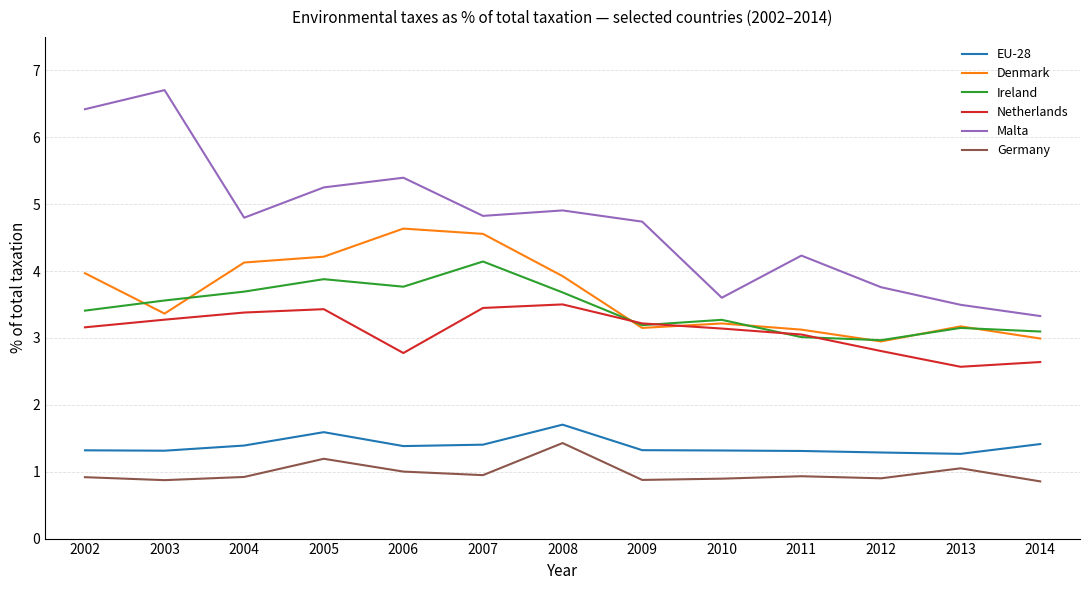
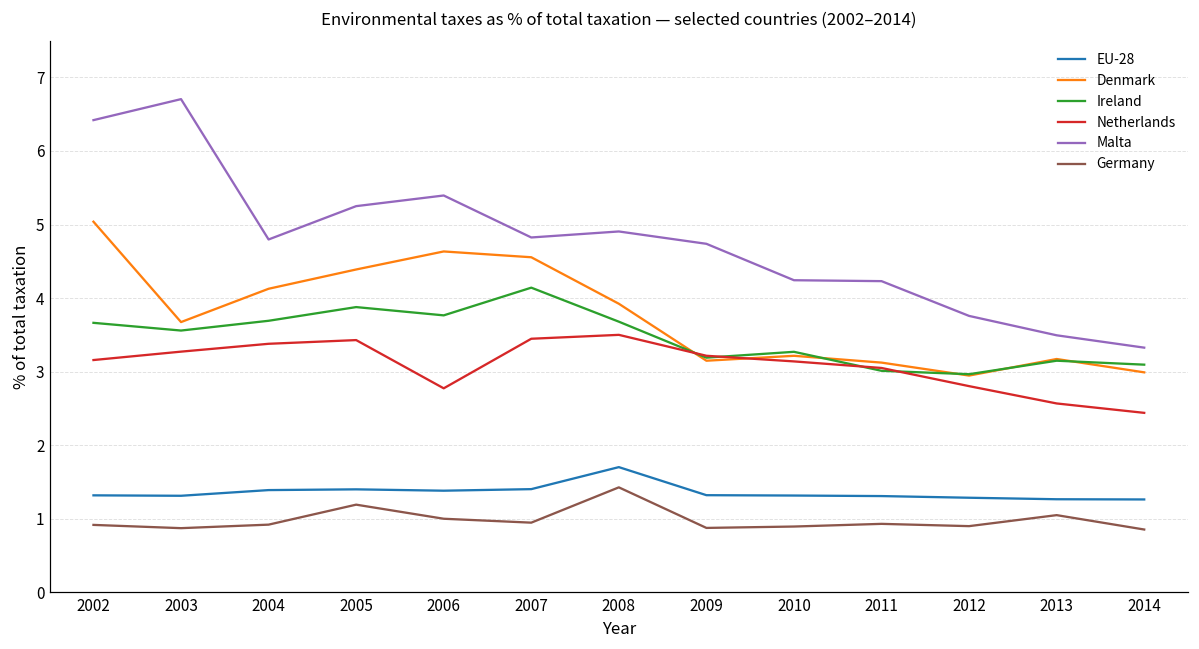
  {
    "EU-28": {
      "2002": 1.3,
      "2003": 1.3,
      "2004": 1.4,
-     "2005": 1.6,
+     "2005": 1.4,
      "2006": 1.4,
      "2007": 1.4,
      "2008": 1.7,
      "2009": 1.3,
      "2010": 1.3,
      "2011": 1.3,
      "2012": 1.3,
      "2013": 1.3,
-     "2014": 1.4
+     "2014": 1.3
    },
    "Denmark": {
-     "2002": 4.0,
-     "2003": 3.4,
+     "2002": 5.0,
+     "2003": 3.7,
      "2004": 4.1,
-     "2005": 4.2,
+     "2005": 4.4,
      "2006": 4.6,
      "2007": 4.6,
      "2008": 3.9,
      "2009": 3.1,
      "2010": 3.2,
      "2011": 3.1,
      "2014": 3.0
    },
    "Ireland": {
-     "2002": 3.4,
+     "2002": 3.7,
      "2003": 3.6,
      "2004": 3.7,
      "2005": 3.9,
      "2006": 3.8,
      "2007": 4.1,
      "2008": 3.7,
      "2010": 3.3,
      "2011": 3.0,
      "2014": 3.1
    },
    "Netherlands": {
      "2002": 3.2,
      "2003": 3.3,
      "2004": 3.4,
      "2005": 3.4,
      "2006": 2.8,
      "2007": 3.4,
      "2008": 3.5,
      "2010": 3.1,
      "2011": 3.1,
      "2012": 2.8,
      "2013": 2.6,
-     "2014": 2.6
+     "2014": 2.4
    },
    "Malta": {
      "2002": 6.4,
      "2003": 6.7,
      "2004": 4.8,
      "2005": 5.2,
      "2006": 5.4,
      "2007": 4.8,
      "2008": 4.9,
      "2009": 4.7,
-     "2010": 3.6,
+     "2010": 4.2,
      "2011": 4.2,
      "2012": 3.8,
      "2013": 3.5,
      "2014": 3.3
    },
    "Germany": {
      "2002": 0.9,
      "2003": 0.9,
      "2004": 0.9,
      "2005": 1.2,
      "2006": 1.0,
      "2007": 0.9,
      "2008": 1.4,
      "2009": 0.9,
      "2010": 0.9,
      "2011": 0.9,
      "2012": 0.9,
      "2013": 1.1,
      "2014": 0.9
    }
  }
